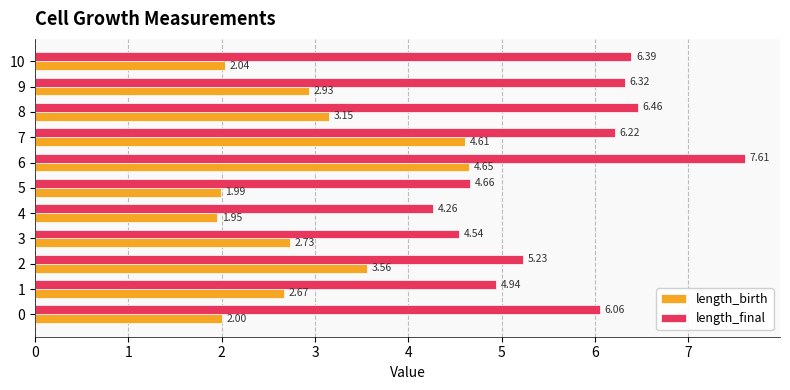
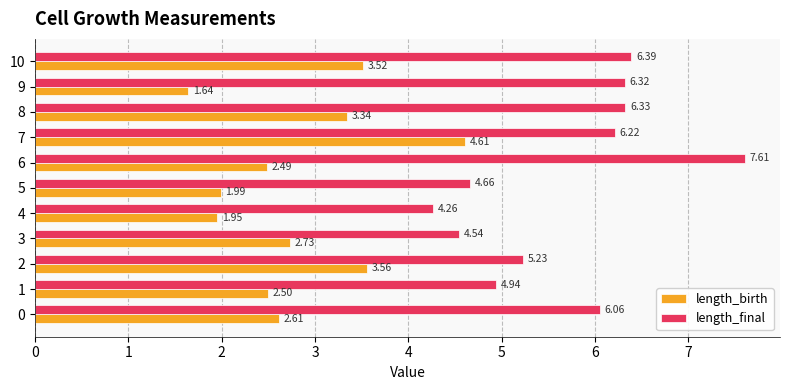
  {
    "length_birth": {
-     "10": 2.04,
-     "9": 2.93,
-     "8": 3.15,
+     "10": 3.52,
+     "9": 1.64,
+     "8": 3.34,
      "7": 4.61,
-     "6": 4.65,
+     "6": 2.49,
      "5": 1.99,
      "4": 1.95,
      "3": 2.73,
      "2": 3.56,
-     "1": 2.67,
-     "0": 2.00
+     "1": 2.50,
+     "0": 2.61
    },
    "length_final": {
      "10": 6.39,
      "9": 6.32,
-     "8": 6.46,
+     "8": 6.33,
      "7": 6.22,
      "6": 7.61,
      "5": 4.66,
      "4": 4.26,
      "3": 4.54,
      "2": 5.23,
      "1": 4.94,
      "0": 6.06
    }
  }
